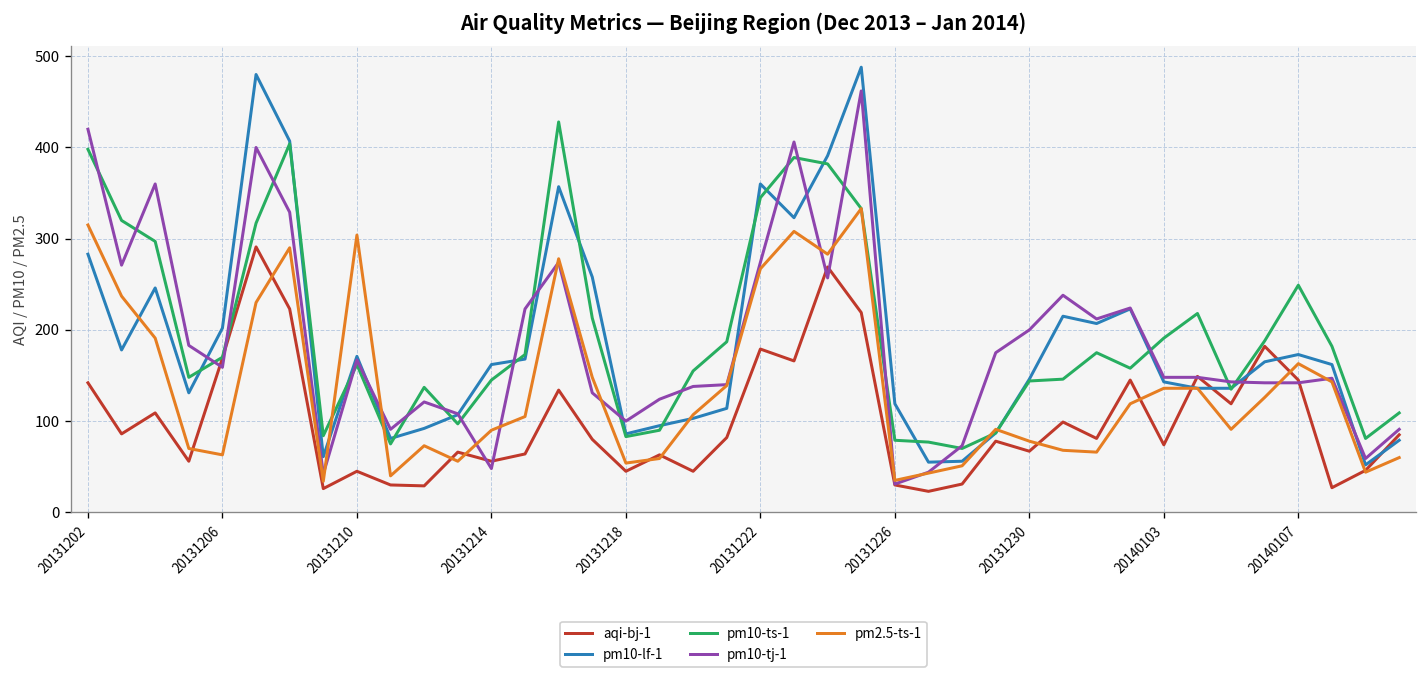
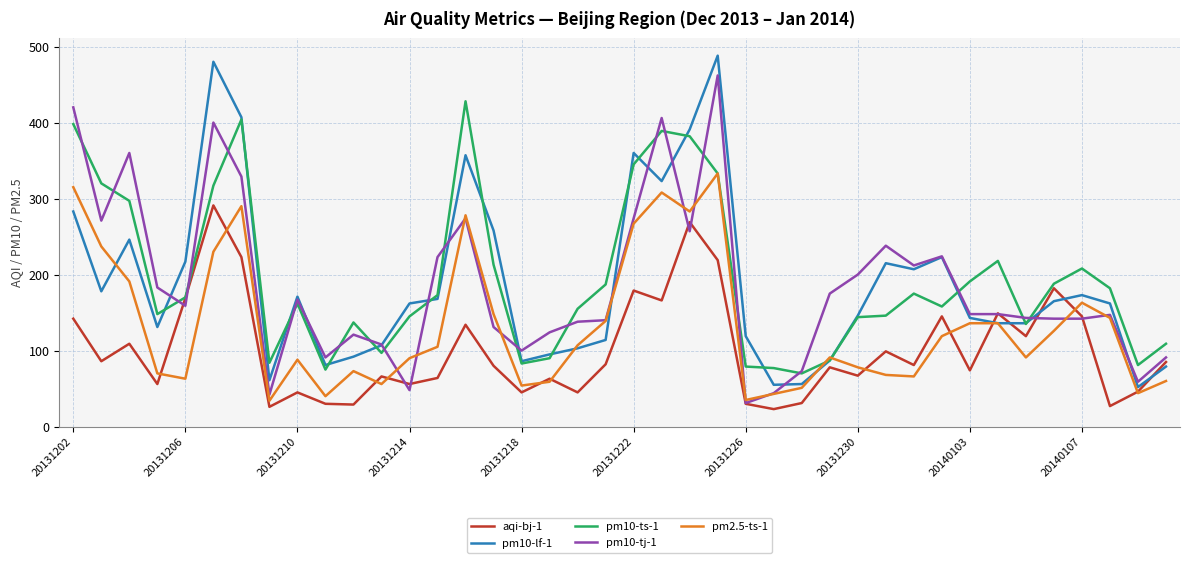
  {
    "aqi-bj-1": {
      "20131202": 140,
      "20131210": 50,
      "20131214": 60,
      "20131218": 50,
      "20131222": 180,
      "20131230": 70,
      "20140103": 70
    },
    "pm10-lf-1": {
      "20131202": 280,
-     "20131206": 200,
+     "20131206": 220,
      "20131210": 170,
      "20131214": 160,
      "20131222": 360,
      "20131226": 120,
      "20140103": 140,
      "20140107": 170
    },
    "pm10-ts-1": {
      "20131202": 400,
      "20131210": 160,
      "20131214": 150,
      "20131222": 350,
      "20131226": 80,
      "20140103": 190,
-     "20140107": 250
+     "20140107": 210
    },
    "pm10-tj-1": {
      "20131202": 420,
      "20131206": 160,
      "20131210": 170,
      "20131214": 50,
      "20131218": 100,
      "20131222": 270,
      "20131230": 200,
      "20140103": 150
    },
    "pm2.5-ts-1": {
      "20131202": 320,
      "20131206": 60,
-     "20131210": 300,
+     "20131210": 90,
      "20131214": 90,
      "20131218": 50,
      "20131222": 270,
      "20131226": 40,
      "20131230": 80,
      "20140103": 140,
      "20140107": 160
    }
  }
